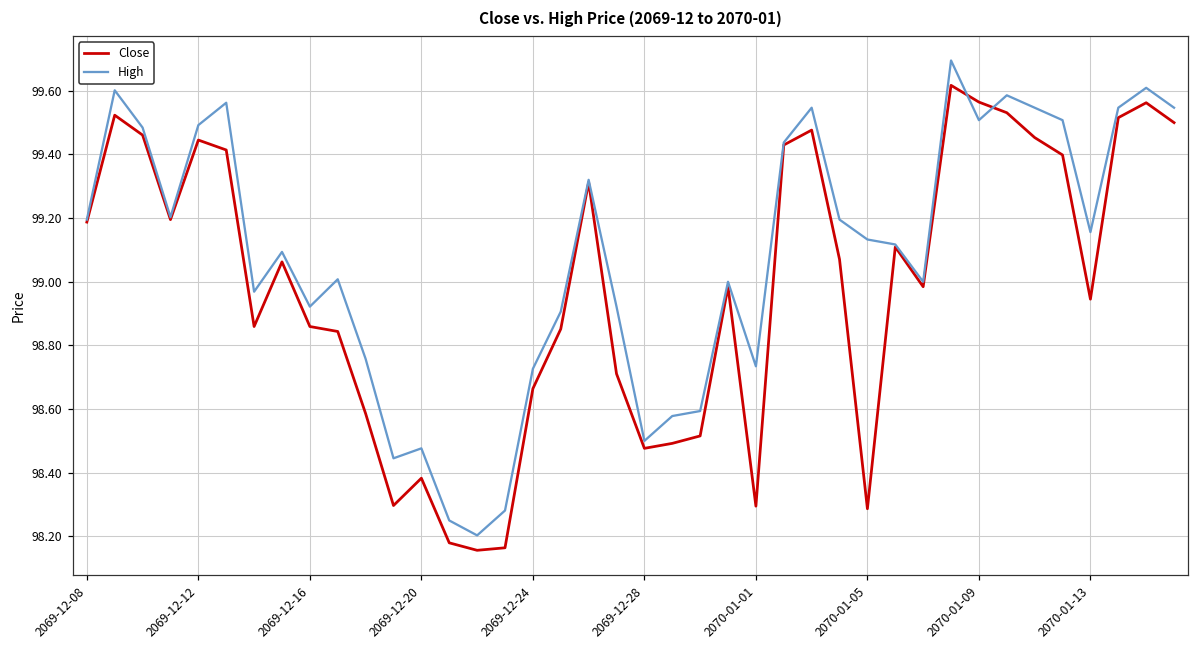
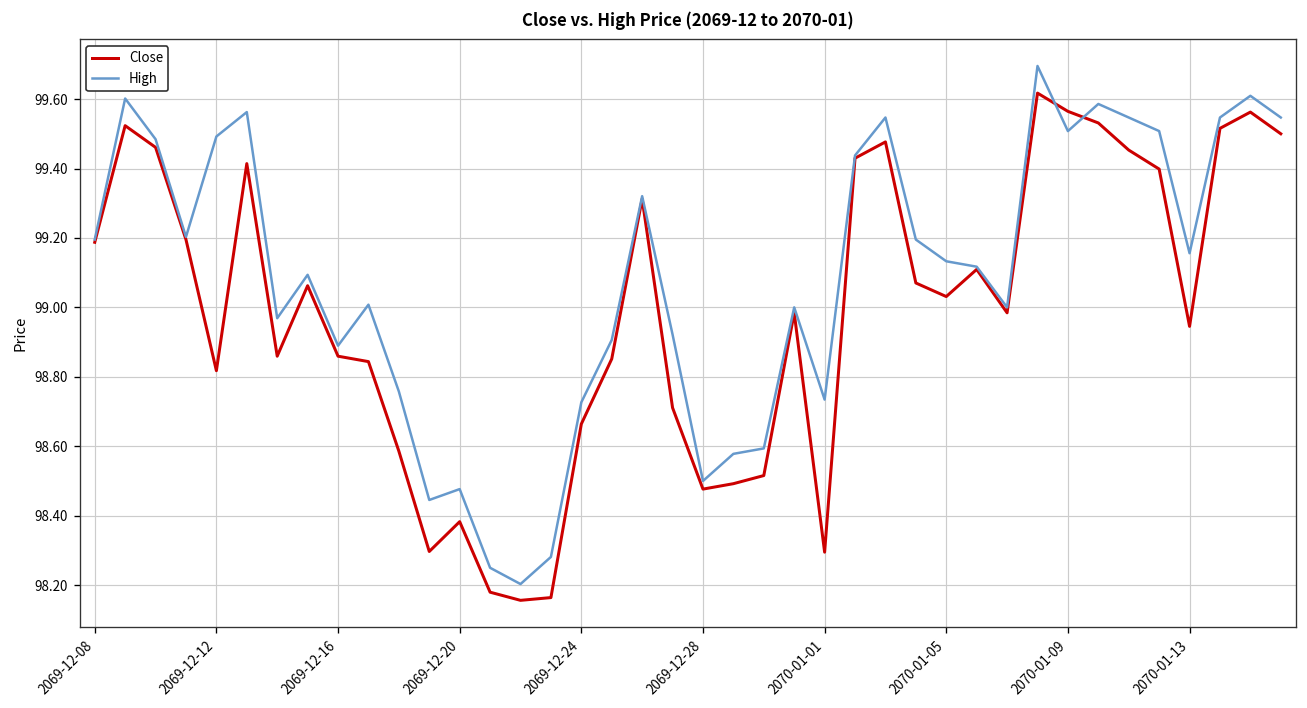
  {
    "Close": {
-     "2069-12-12": 99.45,
+     "2069-12-12": 98.82,
      "2069-12-16": 98.86,
      "2069-12-20": 98.38,
      "2069-12-24": 98.66,
      "2069-12-28": 98.48,
      "2070-01-01": 98.29,
-     "2070-01-05": 98.29,
+     "2070-01-05": 99.03,
      "2070-01-09": 99.56,
      "2070-01-13": 98.95
    },
    "High": {
      "2069-12-12": 99.49,
-     "2069-12-16": 98.92,
+     "2069-12-16": 98.89,
      "2069-12-20": 98.48,
      "2069-12-24": 98.73,
      "2069-12-28": 98.50,
      "2070-01-01": 98.73,
      "2070-01-05": 99.13,
      "2070-01-09": 99.51,
      "2070-01-13": 99.16
    }
  }
